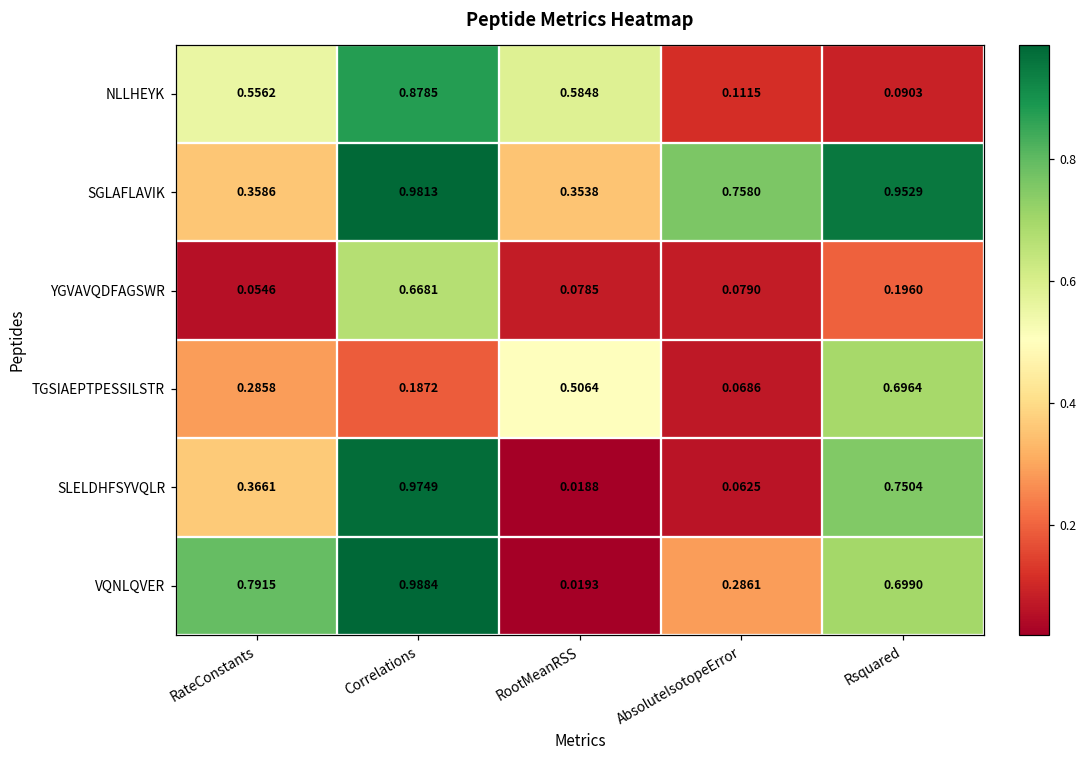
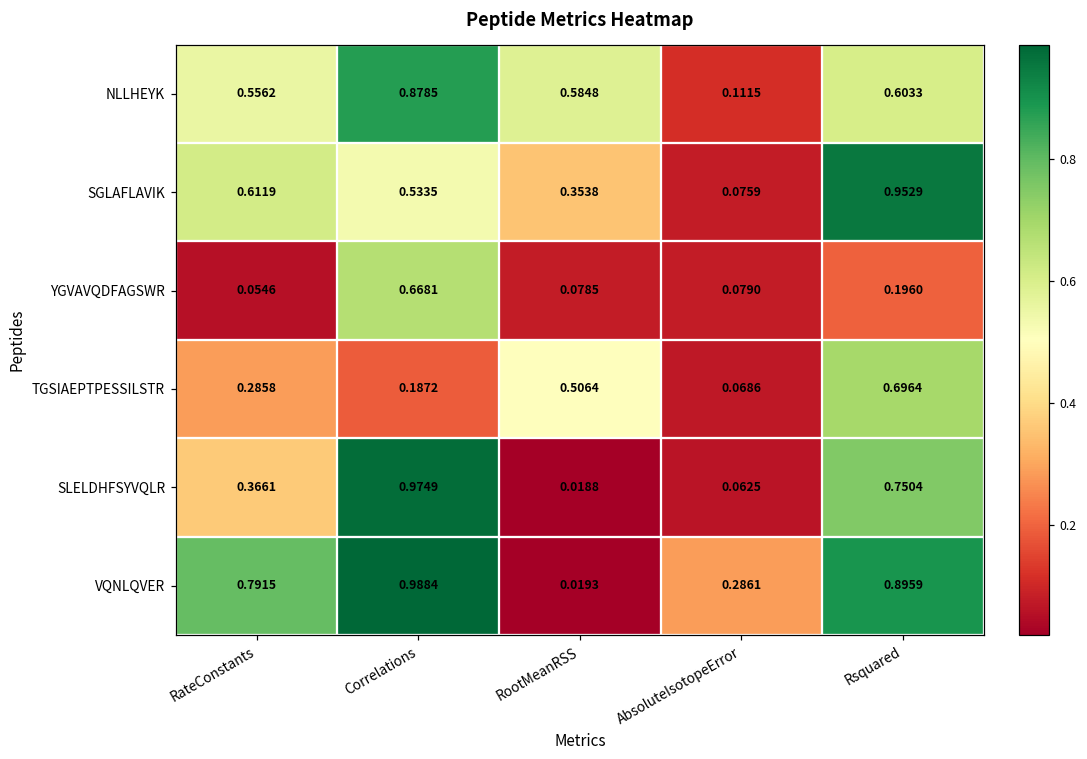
  {
    "NLLHEYK": {
      "RateConstants": 0.5562,
      "Correlations": 0.8785,
      "RootMeanRSS": 0.5848,
      "AbsoluteIsotopeError": 0.1115,
-     "Rsquared": 0.0903
+     "Rsquared": 0.6033
    },
    "SGLAFLAVIK": {
-     "RateConstants": 0.3586,
-     "Correlations": 0.9813,
+     "RateConstants": 0.6119,
+     "Correlations": 0.5335,
      "RootMeanRSS": 0.3538,
-     "AbsoluteIsotopeError": 0.7580,
+     "AbsoluteIsotopeError": 0.0759,
      "Rsquared": 0.9529
    },
    "YGVAVQDFAGSWR": {
      "RateConstants": 0.0546,
      "Correlations": 0.6681,
      "RootMeanRSS": 0.0785,
      "AbsoluteIsotopeError": 0.0790,
      "Rsquared": 0.1960
    },
    "TGSIAEPTPESSILSTR": {
      "RateConstants": 0.2858,
      "Correlations": 0.1872,
      "RootMeanRSS": 0.5064,
      "AbsoluteIsotopeError": 0.0686,
      "Rsquared": 0.6964
    },
    "SLELDHFSYVQLR": {
      "RateConstants": 0.3661,
      "Correlations": 0.9749,
      "RootMeanRSS": 0.0188,
      "AbsoluteIsotopeError": 0.0625,
      "Rsquared": 0.7504
    },
    "VQNLQVER": {
      "RateConstants": 0.7915,
      "Correlations": 0.9884,
      "RootMeanRSS": 0.0193,
      "AbsoluteIsotopeError": 0.2861,
-     "Rsquared": 0.6990
+     "Rsquared": 0.8959
    }
  }
